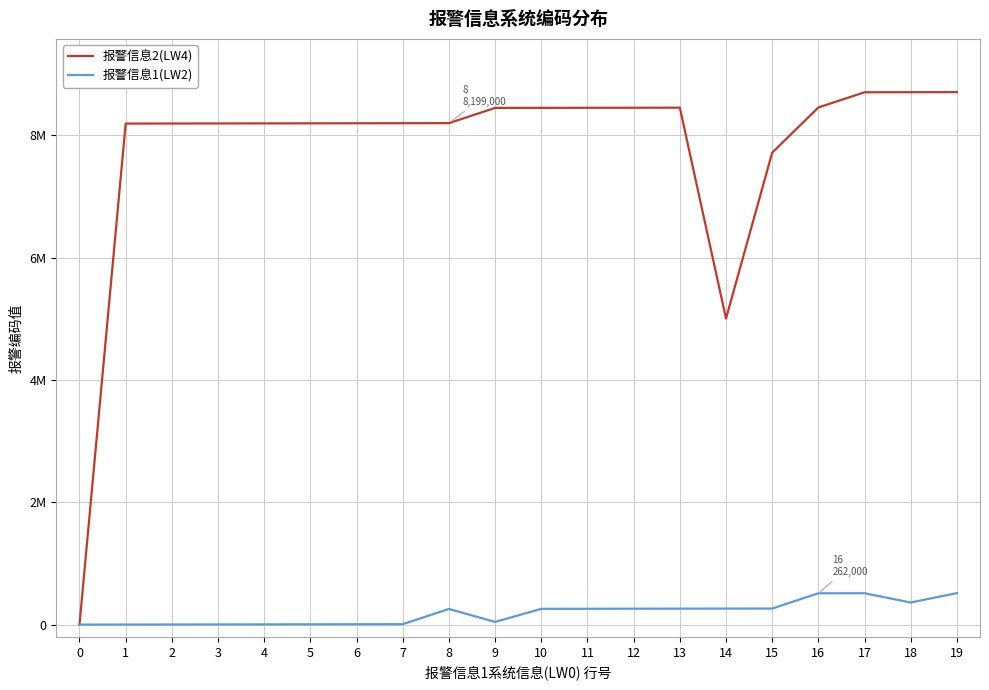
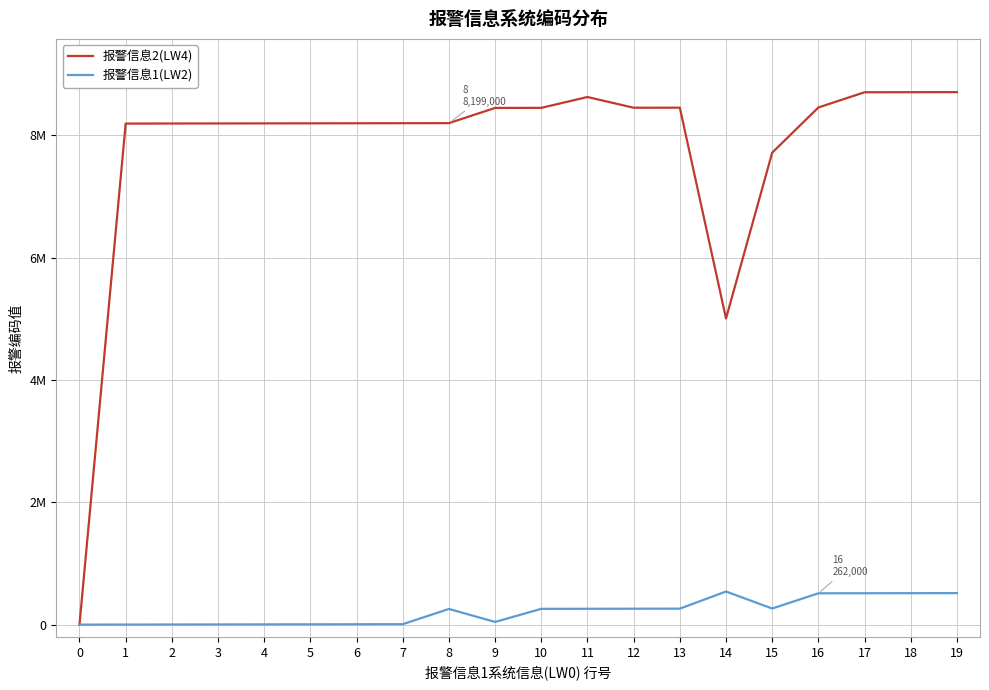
  {
    "报警信息2(LW4)": {
      "1": 8200000,
      "2": 8200000,
      "3": 8200000,
      "4": 8200000,
      "5": 8200000,
      "6": 8200000,
      "7": 8200000,
      "10": 8400000,
-     "11": 8500000,
+     "11": 8600000,
      "12": 8500000,
      "13": 8500000,
      "14": 5000000,
      "15": 7700000,
      "16": 8500000,
      "17": 8700000,
      "18": 8700000,
      "19": 8700000
    },
    "报警信息1(LW2)": {
      "1": 0,
      "2": 0,
      "3": 0,
      "4": 0,
      "5": 0,
      "6": 0,
      "7": 0,
      "8": 300000,
      "9": 0,
      "10": 300000,
      "11": 300000,
      "12": 300000,
      "13": 300000,
-     "14": 300000,
+     "14": 500000,
      "15": 300000,
      "16": 500000,
-     "18": 400000,
+     "18": 500000,
      "19": 500000
    }
  }
